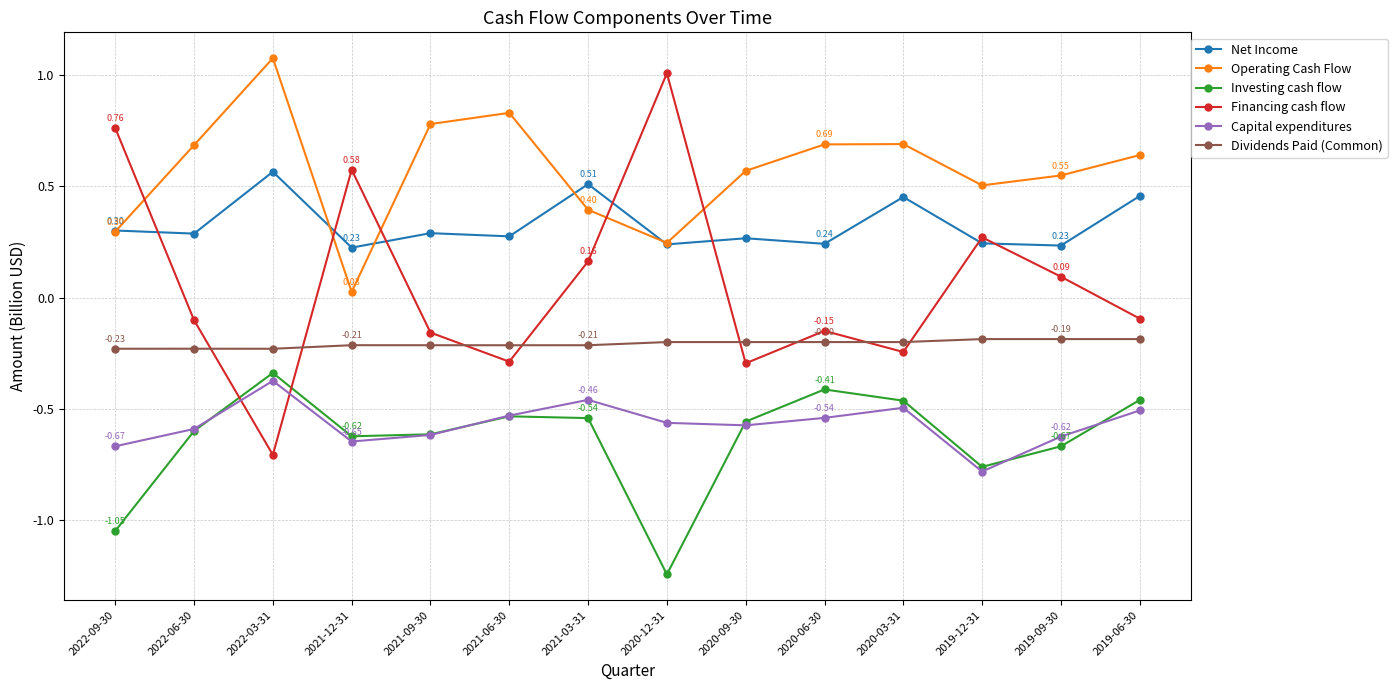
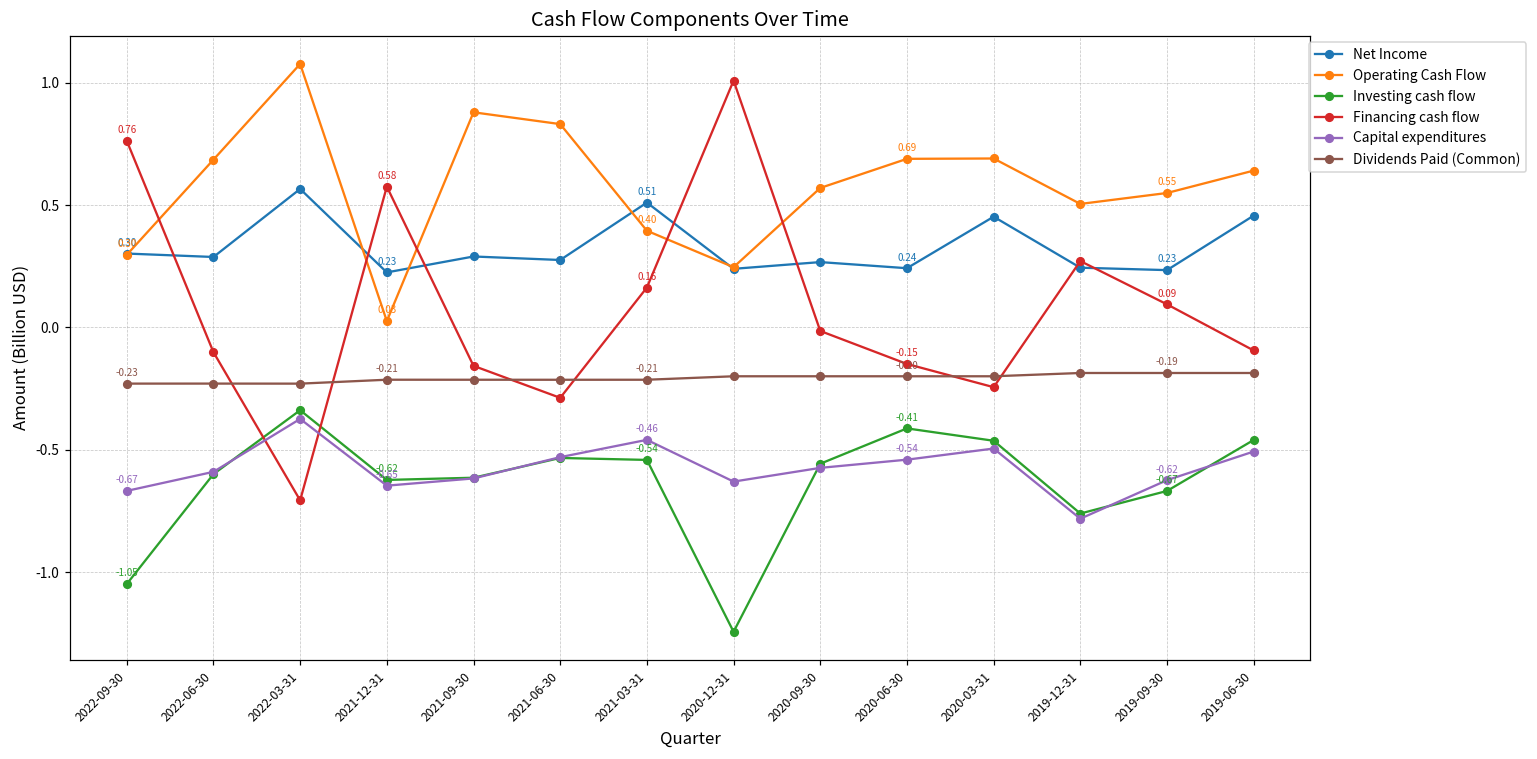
  {
    "Net Income": {
      "2021-12-31": 0.23,
      "2021-03-31": 0.51,
      "2020-06-30": 0.24,
      "2019-09-30": 0.23
    },
    "Operating Cash Flow": {
      "2022-06-30": 0.69,
      "2022-03-31": 1.08,
-     "2021-09-30": 0.78,
+     "2021-09-30": 0.88,
      "2021-06-30": 0.83,
      "2020-09-30": 0.57,
      "2020-03-31": 0.69,
      "2019-12-31": 0.50,
      "2019-06-30": 0.64
    },
    "Investing cash flow": {
      "2022-09-30": -1.05,
      "2021-03-31": -0.54,
      "2020-06-30": -0.41
    },
    "Financing cash flow": {
      "2022-06-30": -0.10,
      "2022-03-31": -0.71,
      "2021-09-30": -0.16,
      "2021-06-30": -0.29,
      "2020-12-31": 1.01,
-     "2020-09-30": -0.29,
+     "2020-09-30": -0.01,
      "2020-03-31": -0.24,
      "2019-12-31": 0.27,
      "2019-06-30": -0.09
    },
    "Capital expenditures": {
      "2022-03-31": -0.37,
-     "2020-12-31": -0.56,
+     "2020-12-31": -0.63,
      "2020-09-30": -0.57,
      "2020-03-31": -0.49,
      "2019-12-31": -0.78,
      "2019-06-30": -0.51
    },
    "Dividends Paid (Common)": {
      "2022-09-30": -0.23,
      "2021-12-31": -0.21,
      "2021-03-31": -0.21,
      "2019-09-30": -0.19
    }
  }
